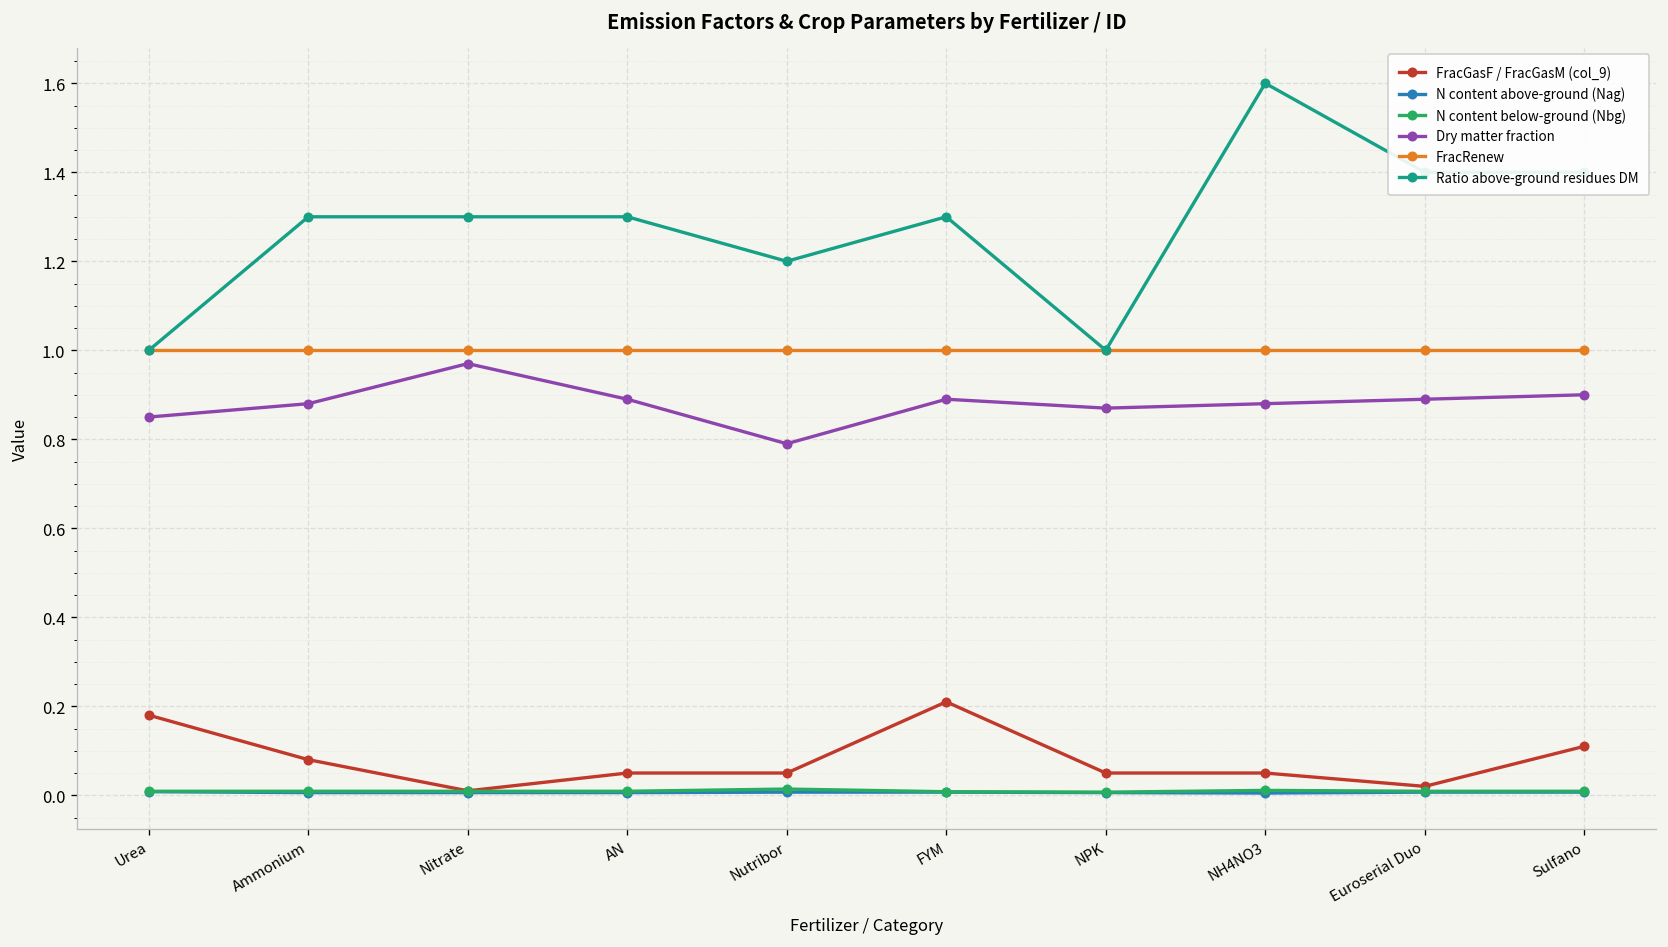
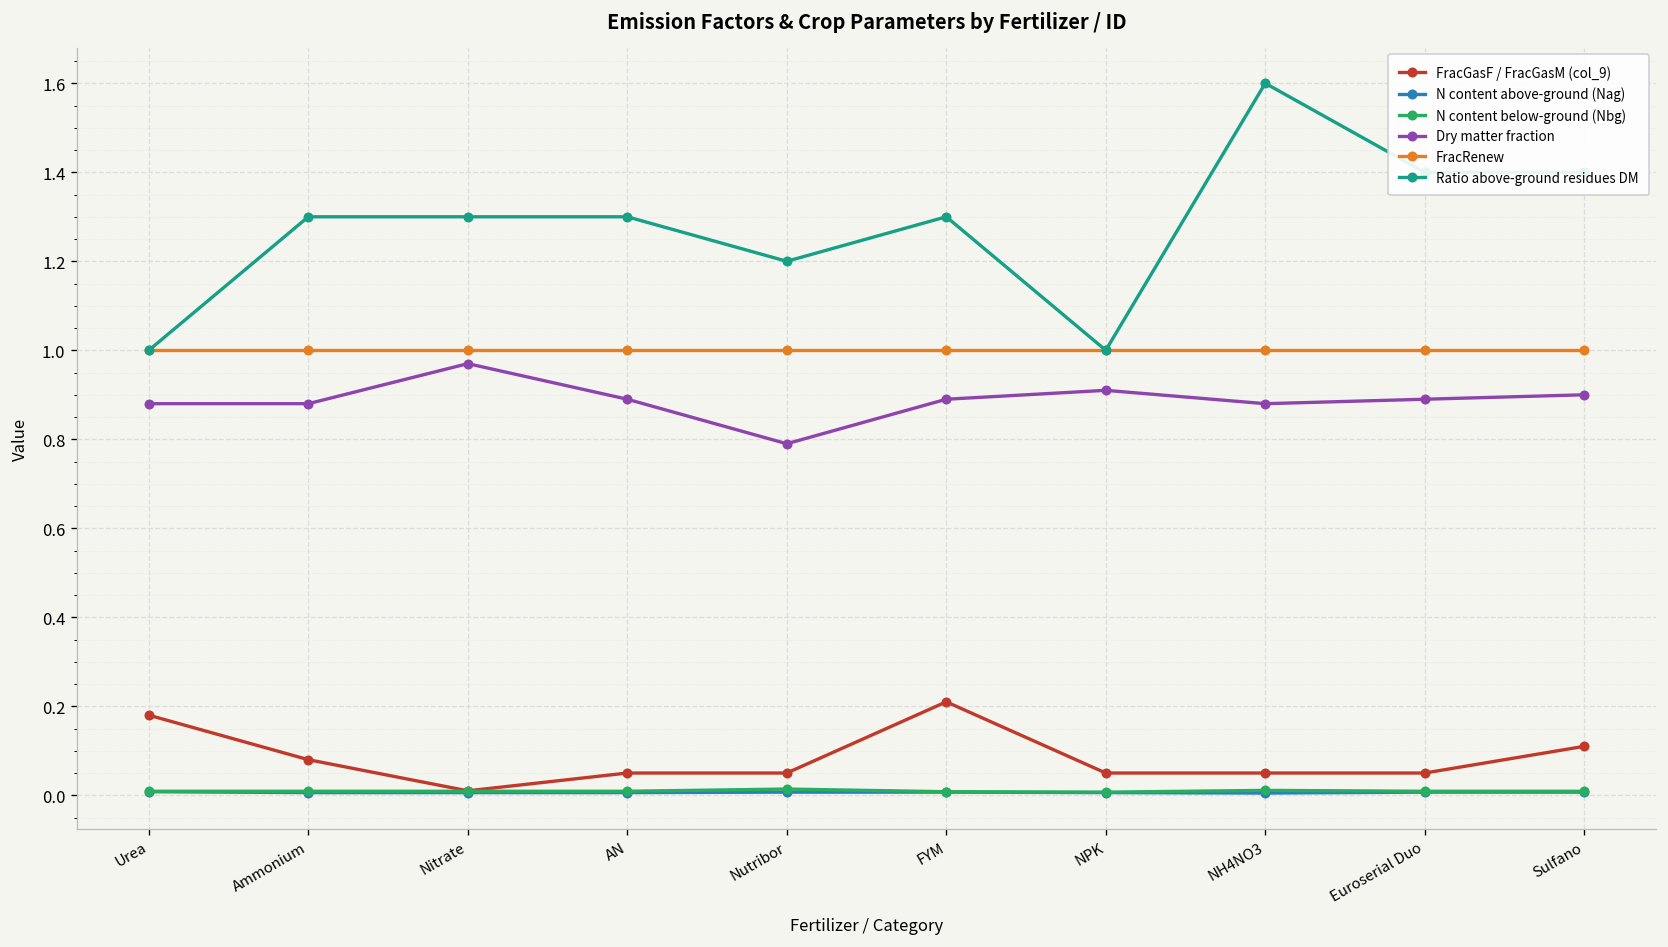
  {
    "FracGasF / FracGasM (col_9)": {
      "Urea": 0.18,
      "Ammonium": 0.08,
      "AN": 0.05,
      "Nutribor": 0.05,
      "FYM": 0.21,
      "NPK": 0.05,
      "NH4NO3": 0.05,
-     "Euroserial Duo": 0.02,
+     "Euroserial Duo": 0.05,
      "Sulfano": 0.11
    },
    "N content above-ground (Nag)": {
      "Nutribor": 0.01
    },
    "Dry matter fraction": {
-     "Urea": 0.85,
+     "Urea": 0.88,
      "Ammonium": 0.88,
      "Nitrate": 0.97,
      "AN": 0.89,
      "Nutribor": 0.79,
      "FYM": 0.89,
-     "NPK": 0.87,
+     "NPK": 0.91,
      "NH4NO3": 0.88,
      "Euroserial Duo": 0.89,
      "Sulfano": 0.90
    },
    "FracRenew": {
      "Ammonium": 1.00,
      "Nitrate": 1.00,
      "AN": 1.00,
      "Nutribor": 1.00,
      "FYM": 1.00,
      "NH4NO3": 1.00,
      "Euroserial Duo": 1.00,
      "Sulfano": 1.00
    }
  }
